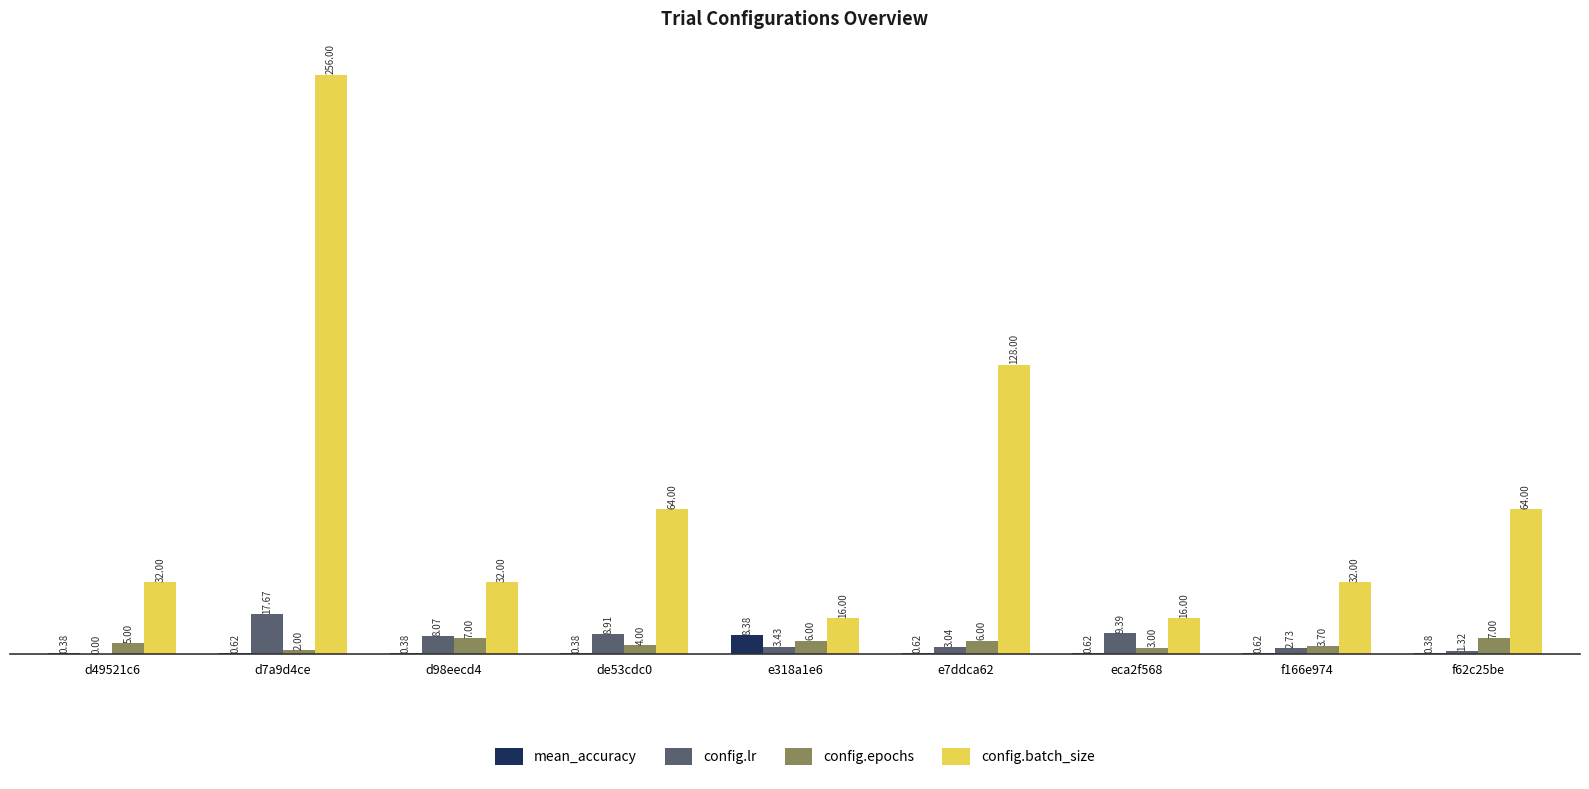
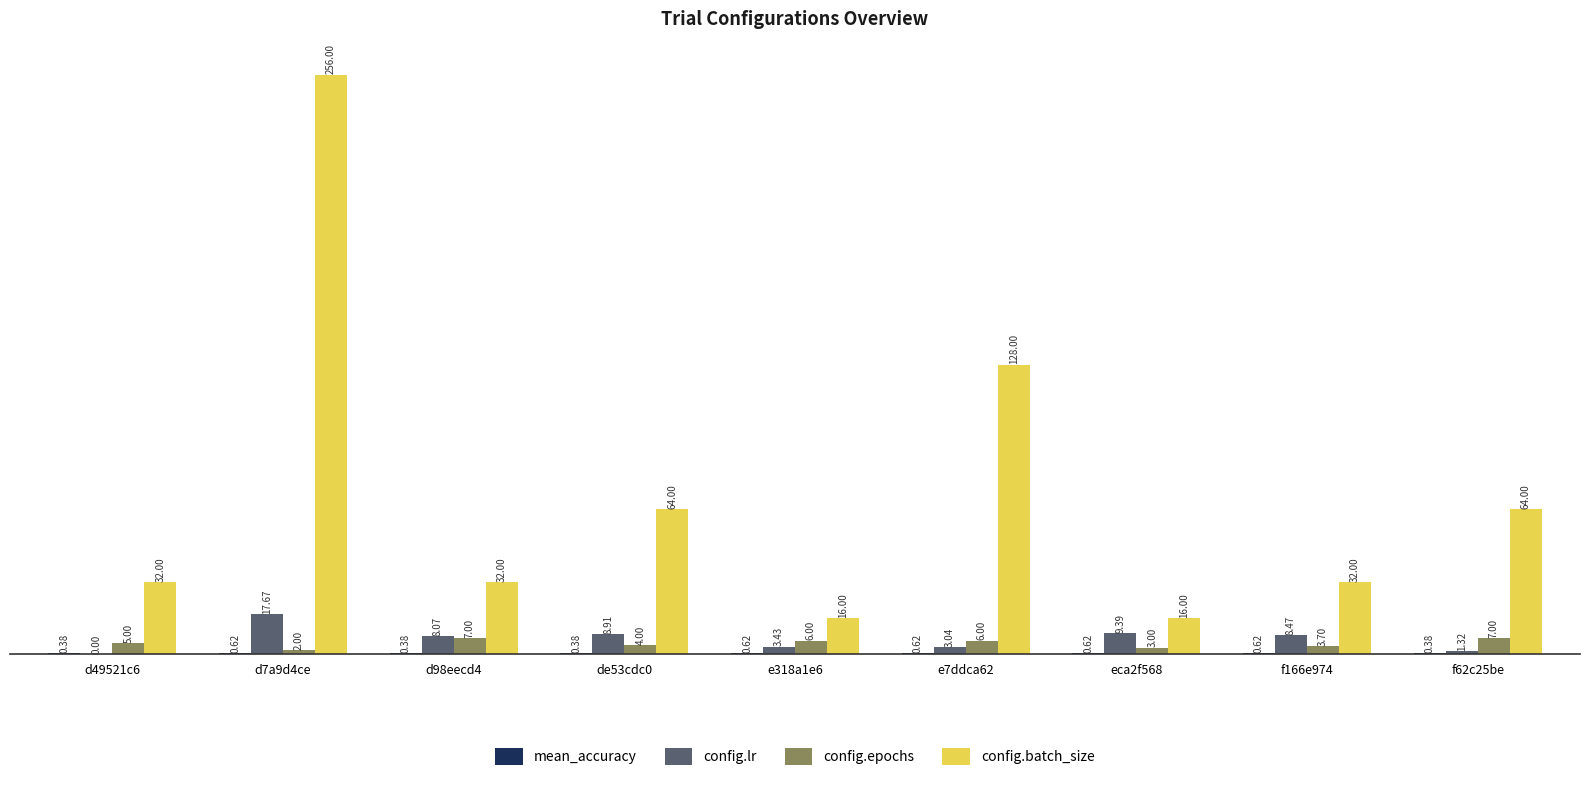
  {
    "mean_accuracy": {
      "d49521c6": 0.38,
      "d7a9d4ce": 0.62,
      "d98eecd4": 0.38,
      "de53cdc0": 0.38,
-     "e318a1e6": 8.38,
+     "e318a1e6": 0.62,
      "e7ddca62": 0.62,
      "eca2f568": 0.62,
      "f166e974": 0.62,
      "f62c25be": 0.38
    },
    "config.lr": {
      "d49521c6": 0.00,
      "d7a9d4ce": 17.67,
      "d98eecd4": 8.07,
      "de53cdc0": 8.91,
      "e318a1e6": 3.43,
      "e7ddca62": 3.04,
      "eca2f568": 9.39,
-     "f166e974": 2.73,
+     "f166e974": 8.47,
      "f62c25be": 1.32
    },
    "config.epochs": {
      "d49521c6": 5.00,
      "d7a9d4ce": 2.00,
      "d98eecd4": 7.00,
      "de53cdc0": 4.00,
      "e318a1e6": 6.00,
      "e7ddca62": 6.00,
      "eca2f568": 3.00,
      "f166e974": 3.70,
      "f62c25be": 7.00
    },
    "config.batch_size": {
      "d49521c6": 32.00,
      "d7a9d4ce": 256.00,
      "d98eecd4": 32.00,
      "de53cdc0": 64.00,
      "e318a1e6": 16.00,
      "e7ddca62": 128.00,
      "eca2f568": 16.00,
      "f166e974": 32.00,
      "f62c25be": 64.00
    }
  }
